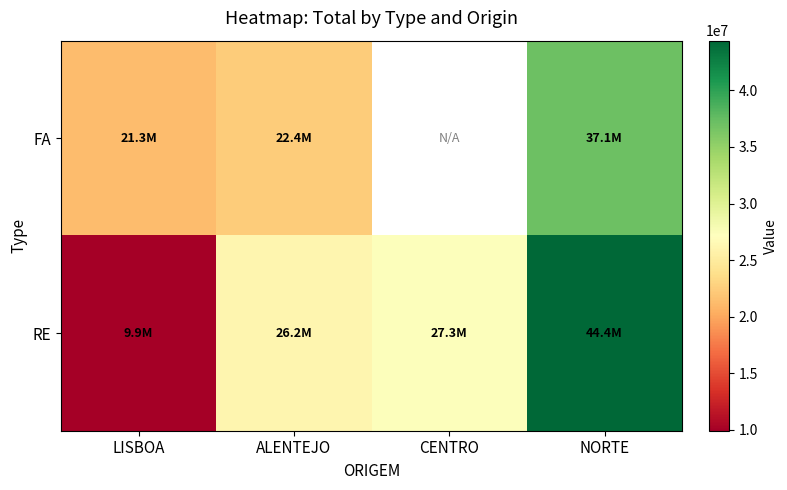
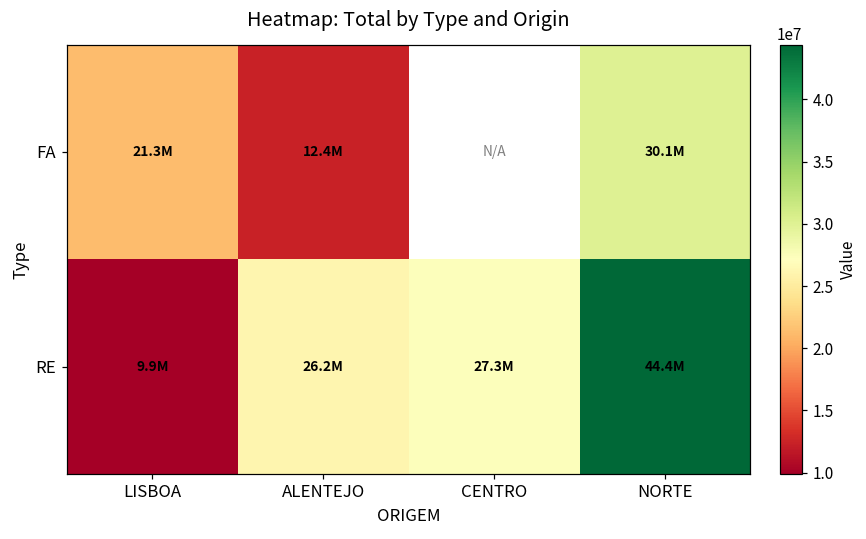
  {
    "FA": {
      "LISBOA": "21.3M",
-     "ALENTEJO": "22.4M",
-     "NORTE": "37.1M"
+     "ALENTEJO": "12.4M",
+     "NORTE": "30.1M"
    },
    "RE": {
      "LISBOA": "9.9M",
      "ALENTEJO": "26.2M",
      "CENTRO": "27.3M",
      "NORTE": "44.4M"
    }
  }
